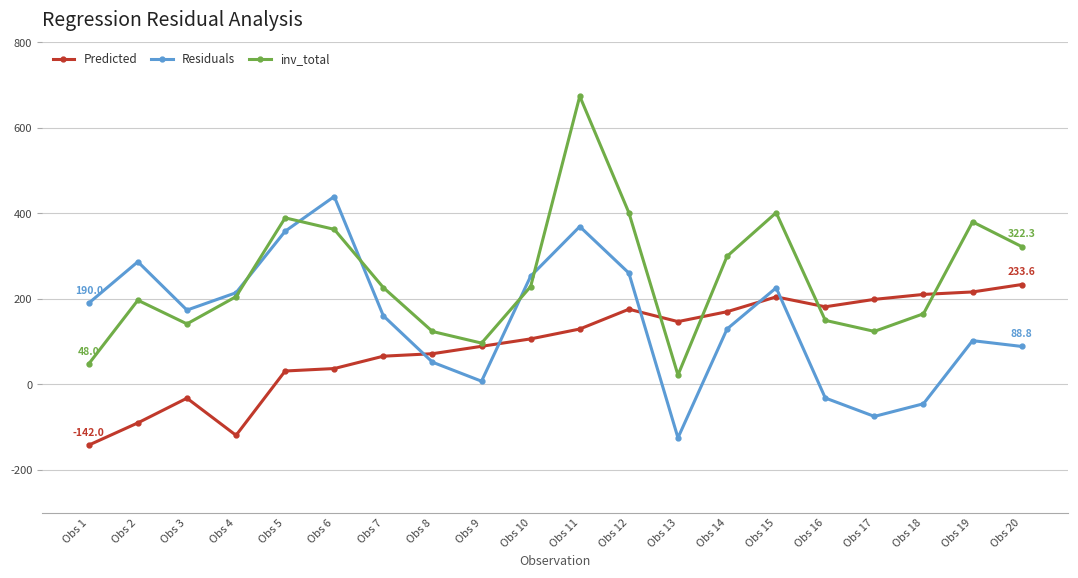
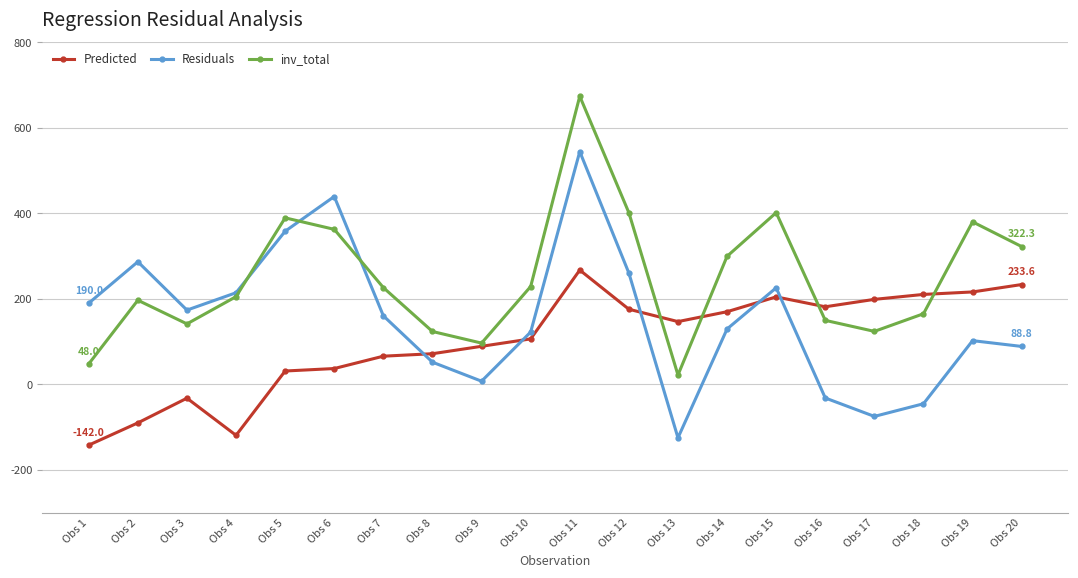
  {
    "Predicted": {
      "Obs 2": -90,
      "Obs 3": -30,
      "Obs 4": -120,
      "Obs 5": 30,
      "Obs 6": 40,
      "Obs 7": 70,
      "Obs 8": 70,
      "Obs 9": 90,
      "Obs 10": 110,
-     "Obs 11": 130,
+     "Obs 11": 270,
      "Obs 12": 180,
      "Obs 13": 150,
      "Obs 14": 170,
      "Obs 15": 200,
      "Obs 16": 180,
      "Obs 17": 200,
      "Obs 18": 210,
      "Obs 19": 220
    },
    "Residuals": {
      "Obs 2": 290,
      "Obs 3": 170,
      "Obs 4": 210,
      "Obs 5": 360,
      "Obs 6": 440,
      "Obs 7": 160,
      "Obs 8": 50,
      "Obs 9": 10,
-     "Obs 10": 250,
-     "Obs 11": 370,
+     "Obs 10": 120,
+     "Obs 11": 540,
      "Obs 12": 260,
      "Obs 13": -120,
      "Obs 14": 130,
      "Obs 15": 230,
      "Obs 16": -30,
      "Obs 17": -70,
      "Obs 18": -50,
      "Obs 19": 100
    },
    "inv_total": {
      "Obs 1": 48.0,
      "Obs 20": 322.3
    }
  }
